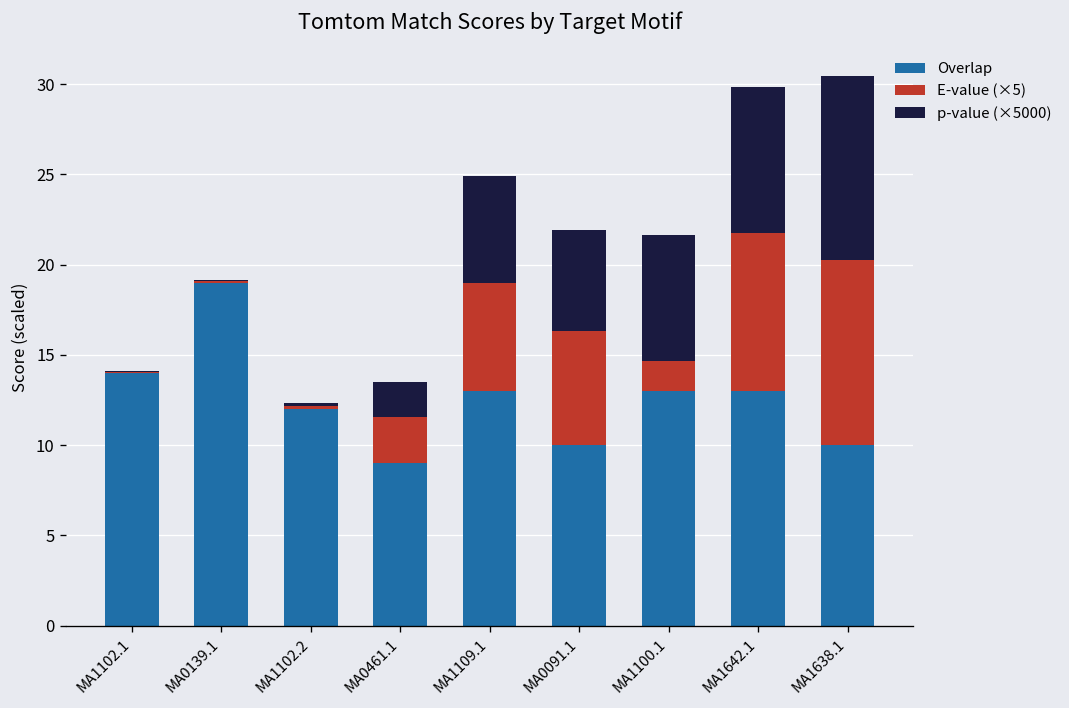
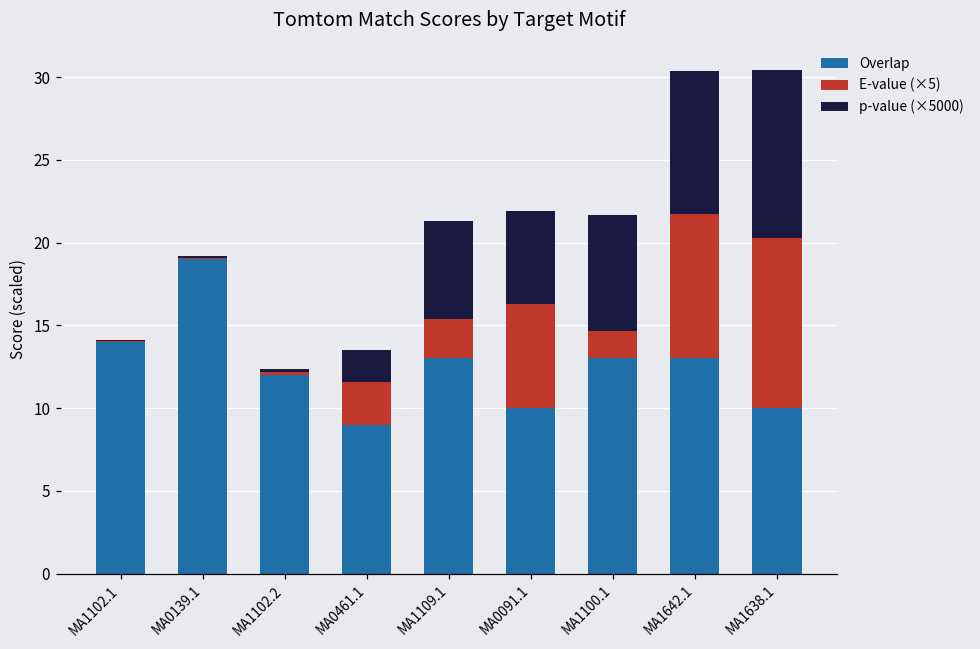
  {
    "Overlap": {
      "MA1102.1": 14.0,
      "MA0139.1": 19.0,
      "MA1102.2": 12.0,
      "MA0461.1": 9.0,
      "MA1109.1": 13.0,
      "MA0091.1": 10.0,
      "MA1100.1": 13.0,
      "MA1642.1": 13.0,
      "MA1638.1": 10.0
    },
    "E-value (×5)": {
      "MA1102.2": 0.2,
      "MA0461.1": 2.6,
-     "MA1109.1": 6.0,
+     "MA1109.1": 2.4,
      "MA0091.1": 6.3,
      "MA1100.1": 1.7,
      "MA1642.1": 8.7,
      "MA1638.1": 10.3
    },
    "p-value (×5000)": {
      "MA1102.2": 0.2,
      "MA0461.1": 1.9,
      "MA1109.1": 5.9,
      "MA0091.1": 5.6,
      "MA1100.1": 7.0,
-     "MA1642.1": 8.1,
+     "MA1642.1": 8.6,
      "MA1638.1": 10.2
    }
  }
